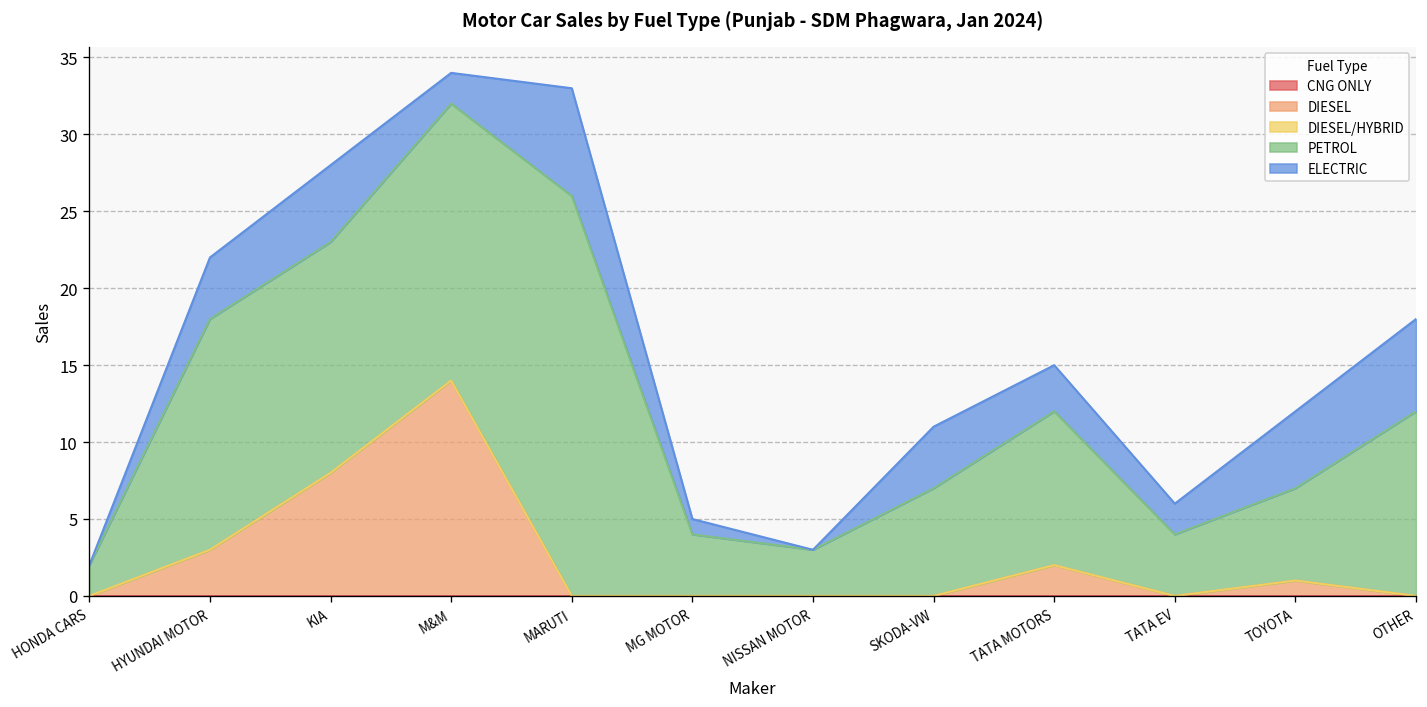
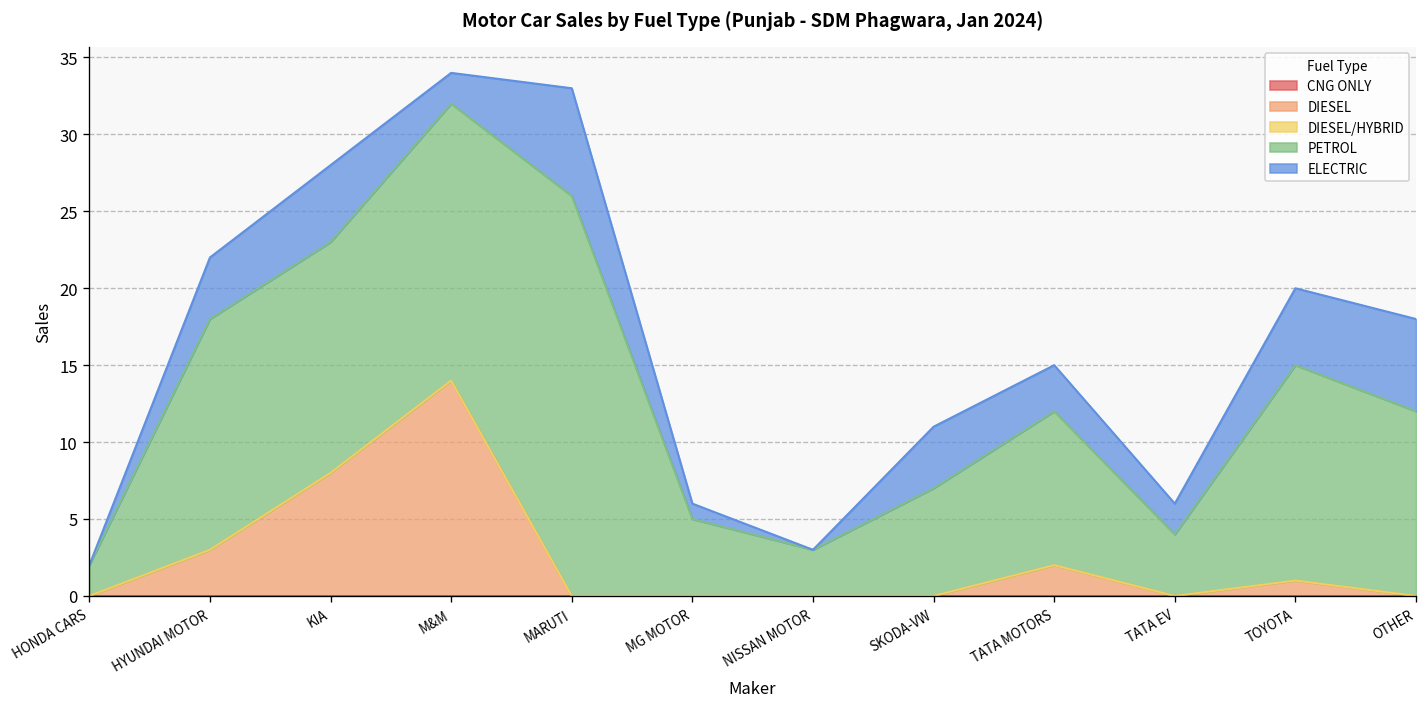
  {
    "CNG ONLY": {
      "HYUNDAI MOTOR": 0,
      "KIA": 0,
      "M&M": 0,
      "TATA MOTORS": 0,
      "TOYOTA": 0
    },
    "DIESEL/HYBRID": {
      "HYUNDAI MOTOR": 3,
      "KIA": 8,
      "M&M": 14,
      "TATA MOTORS": 2,
      "TOYOTA": 1
    },
    "PETROL": {
      "HYUNDAI MOTOR": 15,
      "KIA": 15,
      "M&M": 18,
      "MARUTI": 26,
-     "MG MOTOR": 4,
+     "MG MOTOR": 5,
      "SKODA-VW": 7,
      "TATA MOTORS": 10,
      "TATA EV": 4,
-     "TOYOTA": 6,
+     "TOYOTA": 14,
      "OTHER": 12
    },
    "ELECTRIC": {
      "HYUNDAI MOTOR": 4,
      "KIA": 5,
      "M&M": 2,
      "MARUTI": 7,
      "MG MOTOR": 1,
      "SKODA-VW": 4,
      "TATA MOTORS": 3,
      "TATA EV": 2,
      "TOYOTA": 5,
      "OTHER": 6
    }
  }
